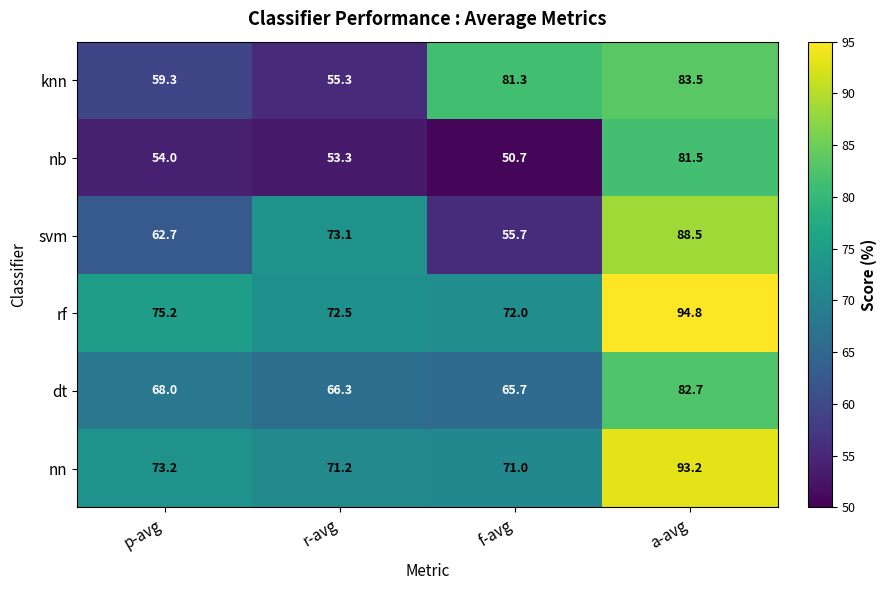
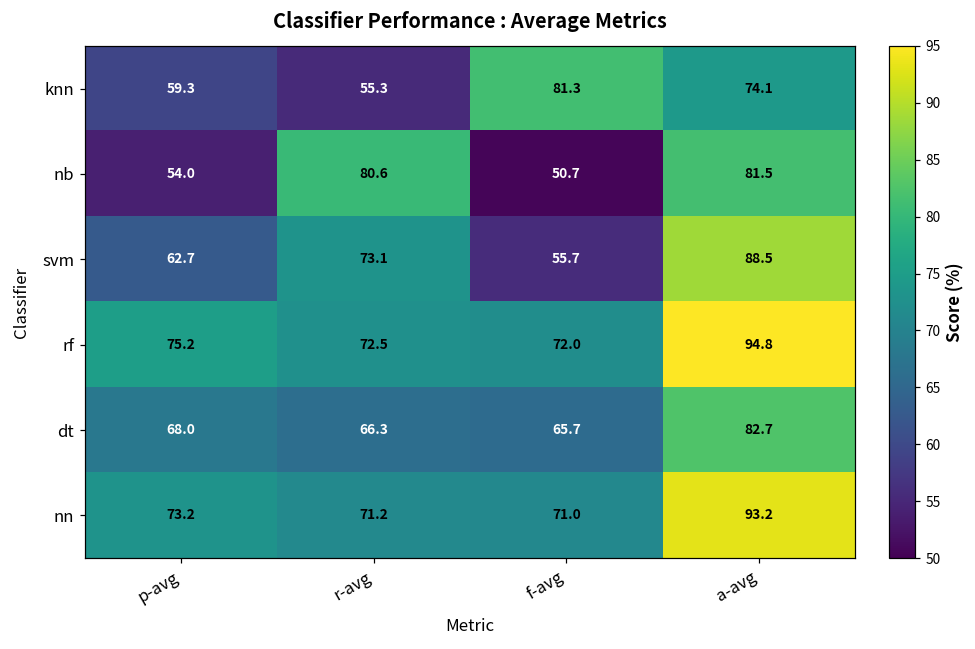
  {
    "knn": {
      "p-avg": 59.3,
      "r-avg": 55.3,
      "f-avg": 81.3,
-     "a-avg": 83.5
+     "a-avg": 74.1
    },
    "nb": {
      "p-avg": 54.0,
-     "r-avg": 53.3,
+     "r-avg": 80.6,
      "f-avg": 50.7,
      "a-avg": 81.5
    },
    "svm": {
      "p-avg": 62.7,
      "r-avg": 73.1,
      "f-avg": 55.7,
      "a-avg": 88.5
    },
    "rf": {
      "p-avg": 75.2,
      "r-avg": 72.5,
      "f-avg": 72.0,
      "a-avg": 94.8
    },
    "dt": {
      "p-avg": 68.0,
      "r-avg": 66.3,
      "f-avg": 65.7,
      "a-avg": 82.7
    },
    "nn": {
      "p-avg": 73.2,
      "r-avg": 71.2,
      "f-avg": 71.0,
      "a-avg": 93.2
    }
  }
